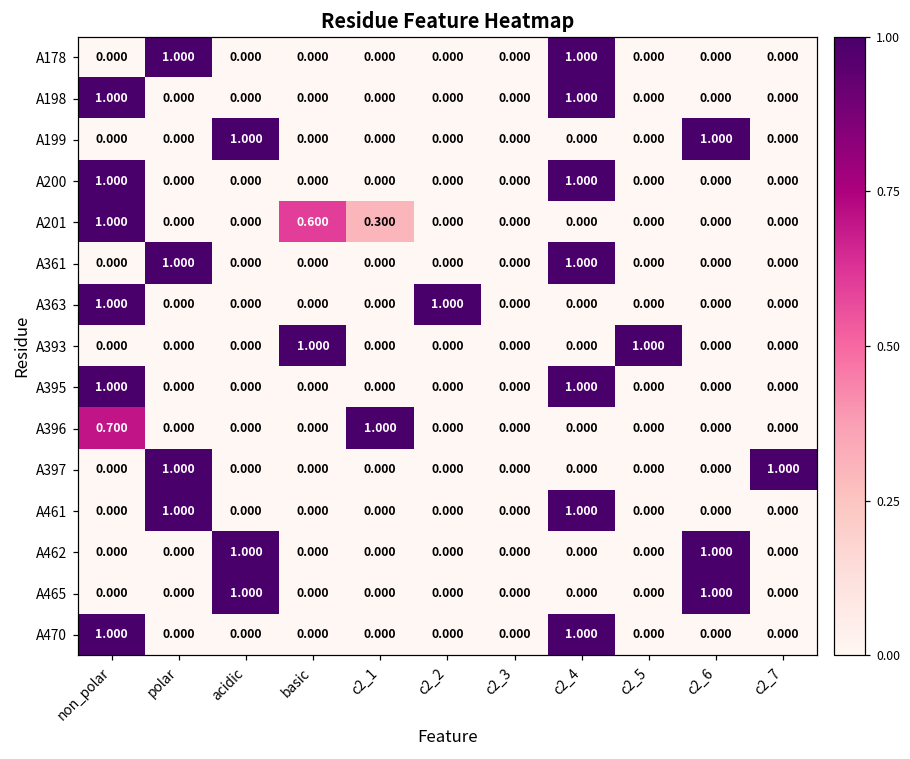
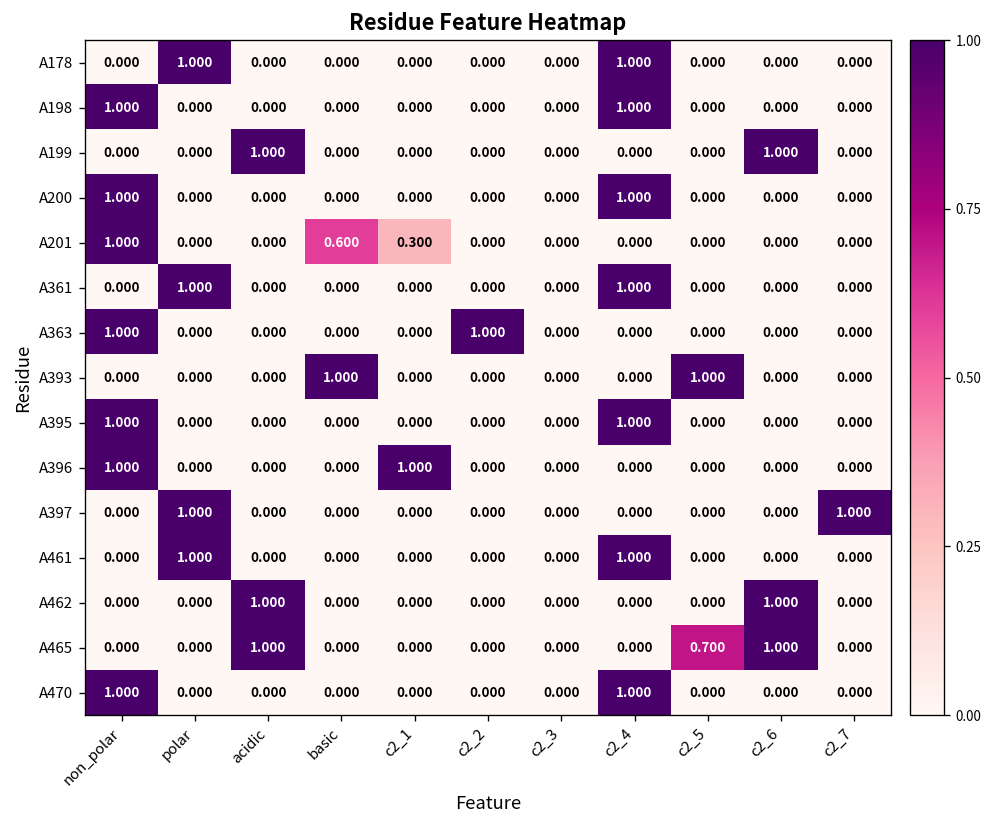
  {
    "A178": {
      "non_polar": 0.000,
      "polar": 1.000,
      "acidic": 0.000,
      "basic": 0.000,
      "c2_1": 0.000,
      "c2_2": 0.000,
      "c2_3": 0.000,
      "c2_4": 1.000,
      "c2_5": 0.000,
      "c2_6": 0.000,
      "c2_7": 0.000
    },
    "A198": {
      "non_polar": 1.000,
      "polar": 0.000,
      "acidic": 0.000,
      "basic": 0.000,
      "c2_1": 0.000,
      "c2_2": 0.000,
      "c2_3": 0.000,
      "c2_4": 1.000,
      "c2_5": 0.000,
      "c2_6": 0.000,
      "c2_7": 0.000
    },
    "A199": {
      "non_polar": 0.000,
      "polar": 0.000,
      "acidic": 1.000,
      "basic": 0.000,
      "c2_1": 0.000,
      "c2_2": 0.000,
      "c2_3": 0.000,
      "c2_4": 0.000,
      "c2_5": 0.000,
      "c2_6": 1.000,
      "c2_7": 0.000
    },
    "A200": {
      "non_polar": 1.000,
      "polar": 0.000,
      "acidic": 0.000,
      "basic": 0.000,
      "c2_1": 0.000,
      "c2_2": 0.000,
      "c2_3": 0.000,
      "c2_4": 1.000,
      "c2_5": 0.000,
      "c2_6": 0.000,
      "c2_7": 0.000
    },
    "A201": {
      "non_polar": 1.000,
      "polar": 0.000,
      "acidic": 0.000,
      "basic": 0.600,
      "c2_1": 0.300,
      "c2_2": 0.000,
      "c2_3": 0.000,
      "c2_4": 0.000,
      "c2_5": 0.000,
      "c2_6": 0.000,
      "c2_7": 0.000
    },
    "A361": {
      "non_polar": 0.000,
      "polar": 1.000,
      "acidic": 0.000,
      "basic": 0.000,
      "c2_1": 0.000,
      "c2_2": 0.000,
      "c2_3": 0.000,
      "c2_4": 1.000,
      "c2_5": 0.000,
      "c2_6": 0.000,
      "c2_7": 0.000
    },
    "A363": {
      "non_polar": 1.000,
      "polar": 0.000,
      "acidic": 0.000,
      "basic": 0.000,
      "c2_1": 0.000,
      "c2_2": 1.000,
      "c2_3": 0.000,
      "c2_4": 0.000,
      "c2_5": 0.000,
      "c2_6": 0.000,
      "c2_7": 0.000
    },
    "A393": {
      "non_polar": 0.000,
      "polar": 0.000,
      "acidic": 0.000,
      "basic": 1.000,
      "c2_1": 0.000,
      "c2_2": 0.000,
      "c2_3": 0.000,
      "c2_4": 0.000,
      "c2_5": 1.000,
      "c2_6": 0.000,
      "c2_7": 0.000
    },
    "A395": {
      "non_polar": 1.000,
      "polar": 0.000,
      "acidic": 0.000,
      "basic": 0.000,
      "c2_1": 0.000,
      "c2_2": 0.000,
      "c2_3": 0.000,
      "c2_4": 1.000,
      "c2_5": 0.000,
      "c2_6": 0.000,
      "c2_7": 0.000
    },
    "A396": {
-     "non_polar": 0.700,
+     "non_polar": 1.000,
      "polar": 0.000,
      "acidic": 0.000,
      "basic": 0.000,
      "c2_1": 1.000,
      "c2_2": 0.000,
      "c2_3": 0.000,
      "c2_4": 0.000,
      "c2_5": 0.000,
      "c2_6": 0.000,
      "c2_7": 0.000
    },
    "A397": {
      "non_polar": 0.000,
      "polar": 1.000,
      "acidic": 0.000,
      "basic": 0.000,
      "c2_1": 0.000,
      "c2_2": 0.000,
      "c2_3": 0.000,
      "c2_4": 0.000,
      "c2_5": 0.000,
      "c2_6": 0.000,
      "c2_7": 1.000
    },
    "A461": {
      "non_polar": 0.000,
      "polar": 1.000,
      "acidic": 0.000,
      "basic": 0.000,
      "c2_1": 0.000,
      "c2_2": 0.000,
      "c2_3": 0.000,
      "c2_4": 1.000,
      "c2_5": 0.000,
      "c2_6": 0.000,
      "c2_7": 0.000
    },
    "A462": {
      "non_polar": 0.000,
      "polar": 0.000,
      "acidic": 1.000,
      "basic": 0.000,
      "c2_1": 0.000,
      "c2_2": 0.000,
      "c2_3": 0.000,
      "c2_4": 0.000,
      "c2_5": 0.000,
      "c2_6": 1.000,
      "c2_7": 0.000
    },
    "A465": {
      "non_polar": 0.000,
      "polar": 0.000,
      "acidic": 1.000,
      "basic": 0.000,
      "c2_1": 0.000,
      "c2_2": 0.000,
      "c2_3": 0.000,
      "c2_4": 0.000,
-     "c2_5": 0.000,
+     "c2_5": 0.700,
      "c2_6": 1.000,
      "c2_7": 0.000
    },
    "A470": {
      "non_polar": 1.000,
      "polar": 0.000,
      "acidic": 0.000,
      "basic": 0.000,
      "c2_1": 0.000,
      "c2_2": 0.000,
      "c2_3": 0.000,
      "c2_4": 1.000,
      "c2_5": 0.000,
      "c2_6": 0.000,
      "c2_7": 0.000
    }
  }
